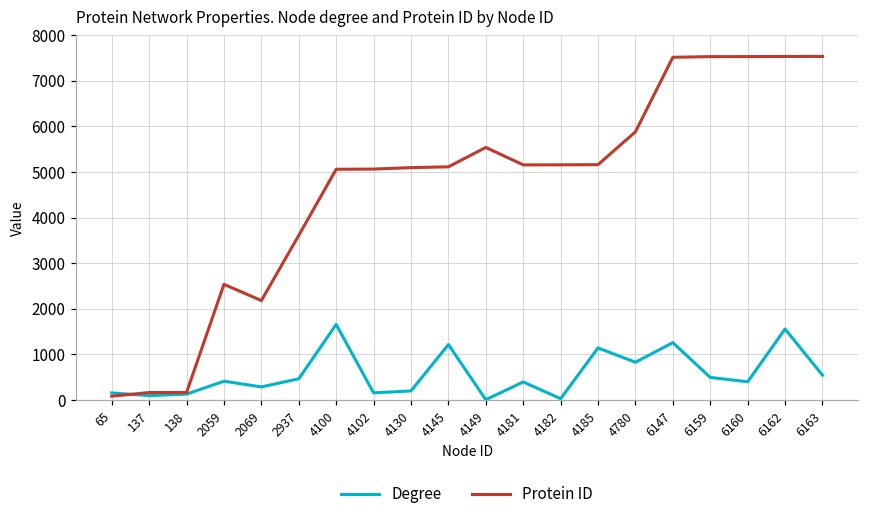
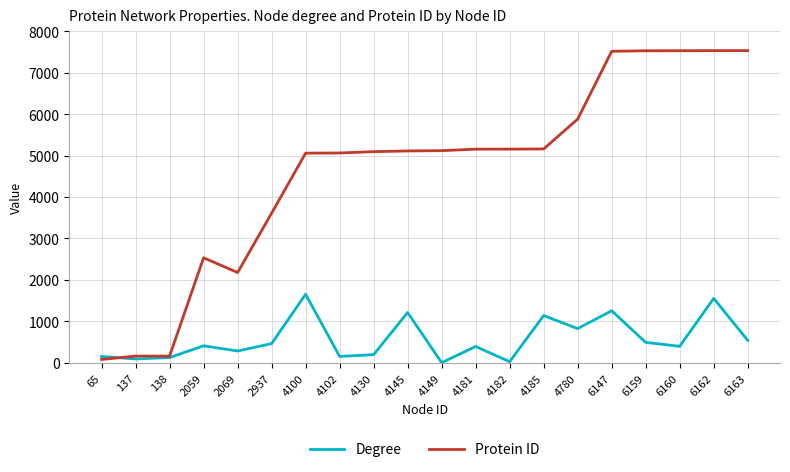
  {
    "Degree": {
      "65": 200,
      "137": 100,
      "2059": 400,
      "2069": 300,
      "2937": 500,
      "4100": 1700,
      "4102": 200,
      "4130": 200,
      "4145": 1200,
      "4149": 0,
      "4181": 400,
      "4182": 0,
      "4185": 1100,
      "4780": 800,
      "6147": 1300,
      "6159": 500,
      "6160": 400,
      "6162": 1600,
      "6163": 500
    },
    "Protein ID": {
      "65": 100,
      "137": 200,
      "2059": 2500,
      "2069": 2200,
      "2937": 3600,
      "4100": 5100,
      "4102": 5100,
      "4130": 5100,
      "4145": 5100,
-     "4149": 5500,
+     "4149": 5100,
      "4181": 5200,
      "4182": 5200,
      "4185": 5200,
      "4780": 5900,
      "6147": 7500,
      "6159": 7500,
      "6160": 7500,
      "6162": 7500,
      "6163": 7500
    }
  }
